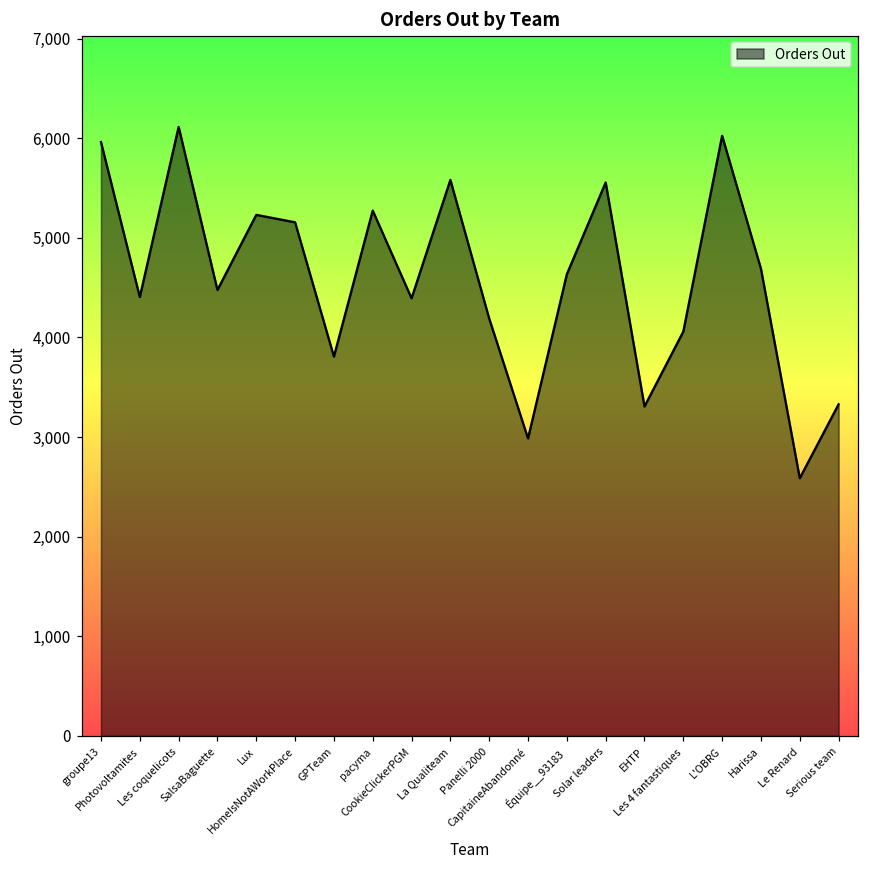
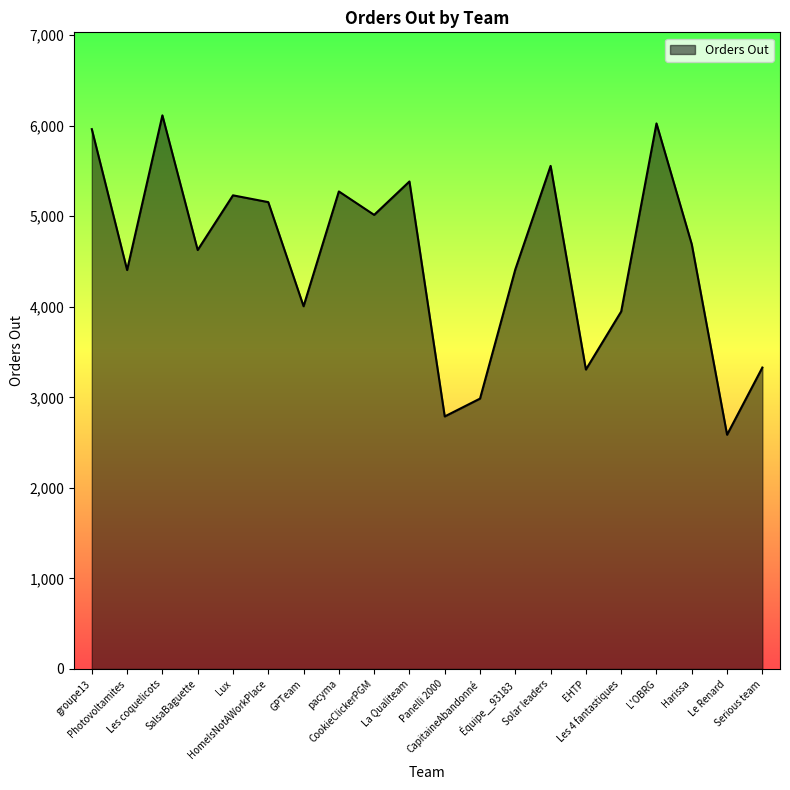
  {
    "groupe13": "6,000",
    "Photovoltamites": "4,400",
    "Les coquelicots": "6,100",
-   "SalsaBaguette": "4,500",
+   "SalsaBaguette": "4,600",
    "Lux": "5,200",
    "HomeIsNotAWorkPlace": "5,200",
-   "GPTeam": "3,800",
+   "GPTeam": "4,000",
    "pacyma": "5,300",
-   "CookieClickerPGM": "4,400",
-   "La Qualiteam": "5,600",
-   "Panelli 2000": "4,200",
+   "CookieClickerPGM": "5,000",
+   "La Qualiteam": "5,400",
+   "Panelli 2000": "2,800",
    "CapitaineAbandonné": "3,000",
-   "Équipe__93183": "4,600",
+   "Équipe__93183": "4,400",
    "Solar leaders": "5,600",
    "EHTP": "3,300",
-   "Les 4 fantastiques": "4,100",
+   "Les 4 fantastiques": "3,900",
    "L'OBRG": "6,000",
    "Harissa": "4,700",
    "Le Renard": "2,600",
    "Serious team": "3,300"
  }
